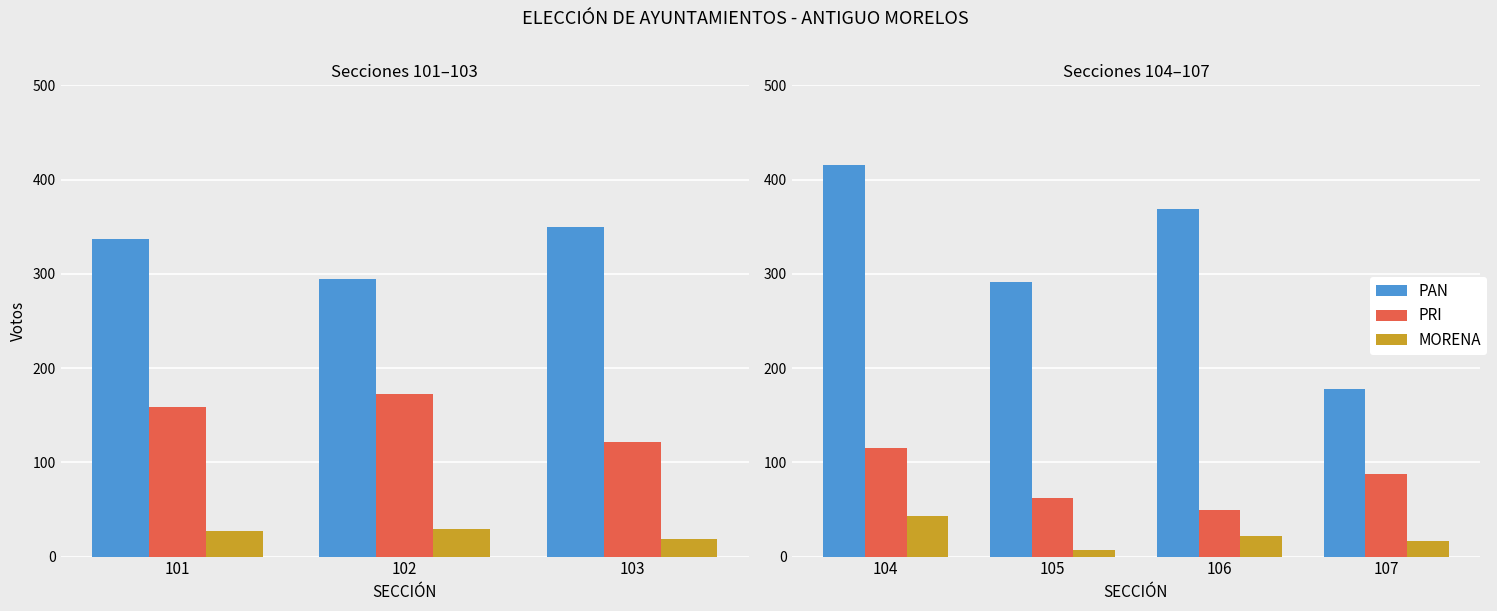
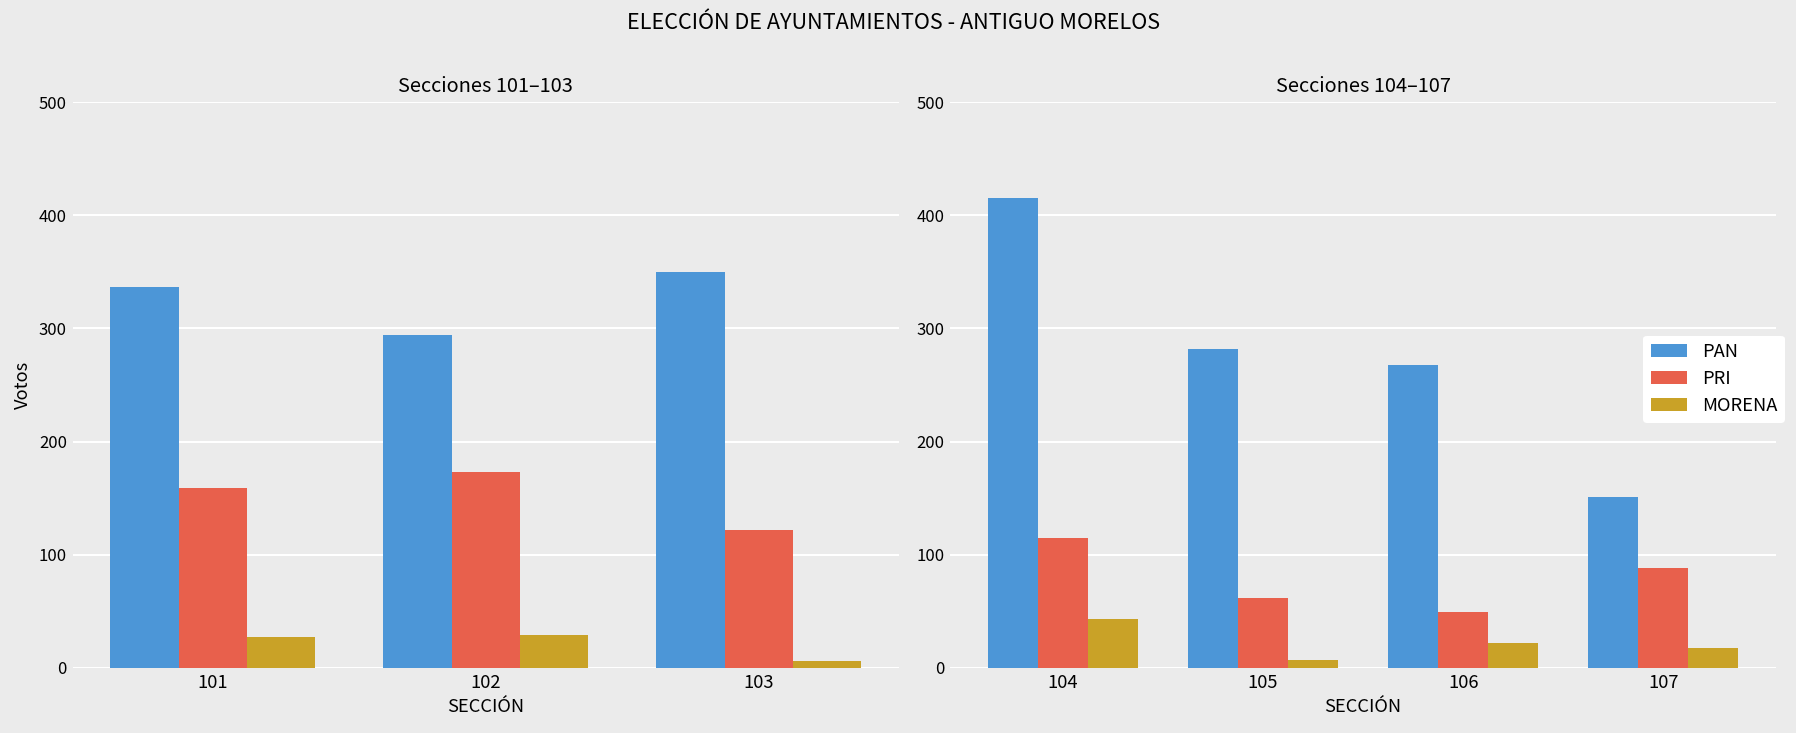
  {
    "Secciones 101–103": {
      "PAN": {
        "101": 340,
        "102": 290,
        "103": 350
      },
      "PRI": {
        "101": 160,
        "102": 170,
        "103": 120
      },
      "MORENA": {
        "101": 30,
        "102": 30,
-       "103": 20
+       "103": 10
      }
    },
    "Secciones 104–107": {
      "PAN": {
        "104": 420,
-       "105": 290,
-       "106": 370,
-       "107": 180
+       "105": 280,
+       "106": 270,
+       "107": 150
      },
      "PRI": {
        "104": 120,
        "105": 60,
        "106": 50,
        "107": 90
      },
      "MORENA": {
        "104": 40,
        "105": 10,
        "106": 20,
        "107": 20
      }
    }
  }
